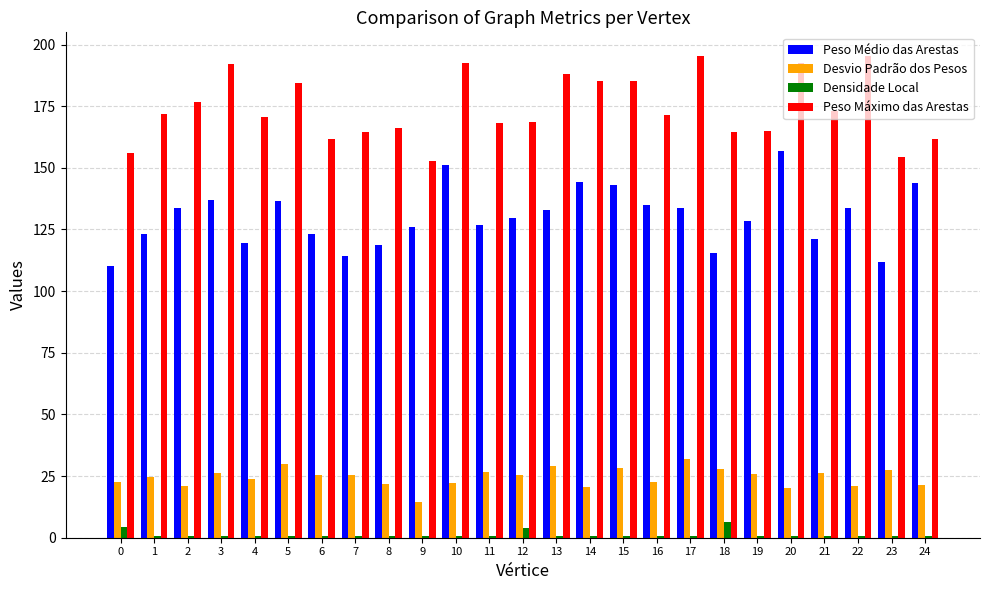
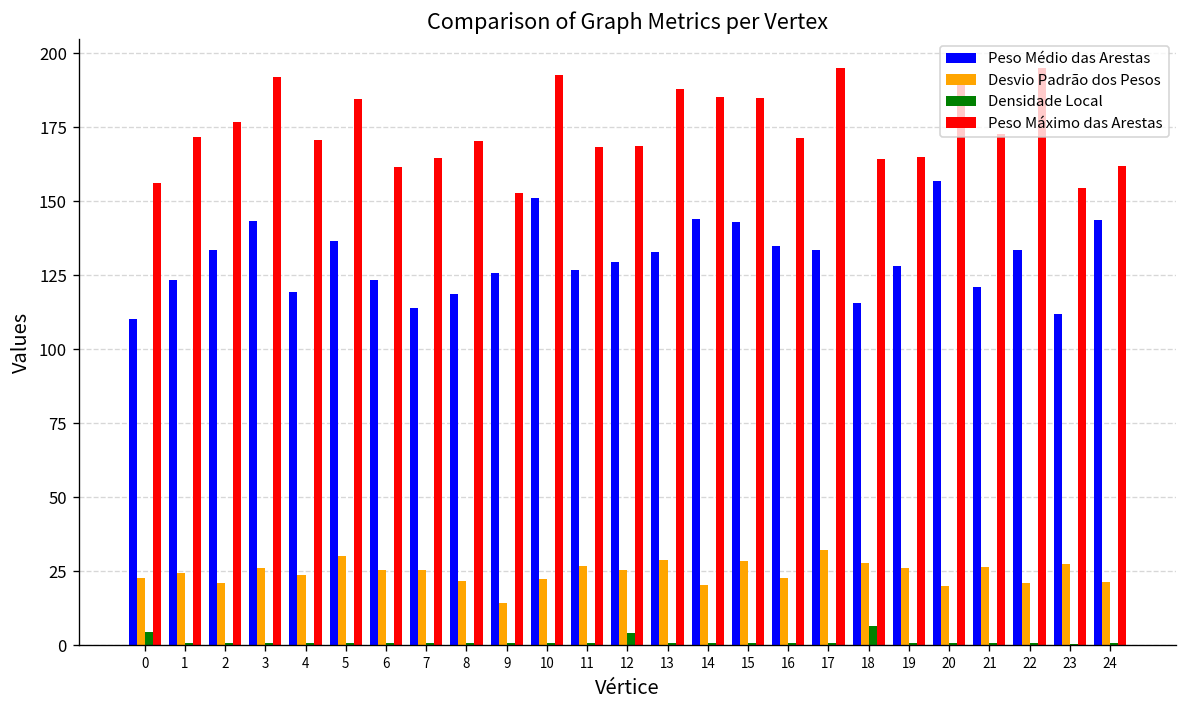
  {
    "Peso Médio das Arestas": {
      "0": 110,
      "1": 123,
      "2": 134,
-     "3": 137,
+     "3": 143,
      "4": 119,
      "5": 137,
      "6": 123,
      "7": 114,
      "8": 119,
      "9": 126,
      "10": 151,
      "11": 127,
      "12": 130,
      "13": 133,
      "14": 144,
      "15": 143,
      "16": 135,
      "17": 134,
      "18": 116,
      "19": 128,
      "20": 157,
      "21": 121,
      "22": 134,
      "23": 112,
      "24": 144
    },
    "Desvio Padrão dos Pesos": {
      "0": 23,
      "1": 24,
      "2": 21,
      "3": 26,
      "4": 24,
      "5": 30,
      "6": 25,
      "7": 26,
      "8": 22,
      "9": 14,
      "10": 22,
      "11": 27,
      "12": 25,
      "13": 29,
      "14": 20,
      "15": 28,
      "16": 23,
      "17": 32,
      "18": 28,
      "19": 26,
      "20": 20,
      "21": 26,
      "22": 21,
      "23": 27,
      "24": 21
    },
    "Densidade Local": {
      "0": 4,
      "12": 4,
      "18": 6
    },
    "Peso Máximo das Arestas": {
      "0": 156,
      "1": 172,
      "2": 177,
      "3": 192,
      "4": 171,
      "5": 185,
      "6": 162,
      "7": 165,
-     "8": 166,
+     "8": 170,
      "9": 153,
      "10": 193,
      "11": 168,
      "12": 169,
      "13": 188,
      "14": 185,
      "15": 185,
      "16": 172,
      "17": 195,
      "18": 164,
      "19": 165,
      "23": 154,
      "24": 162
    }
  }
